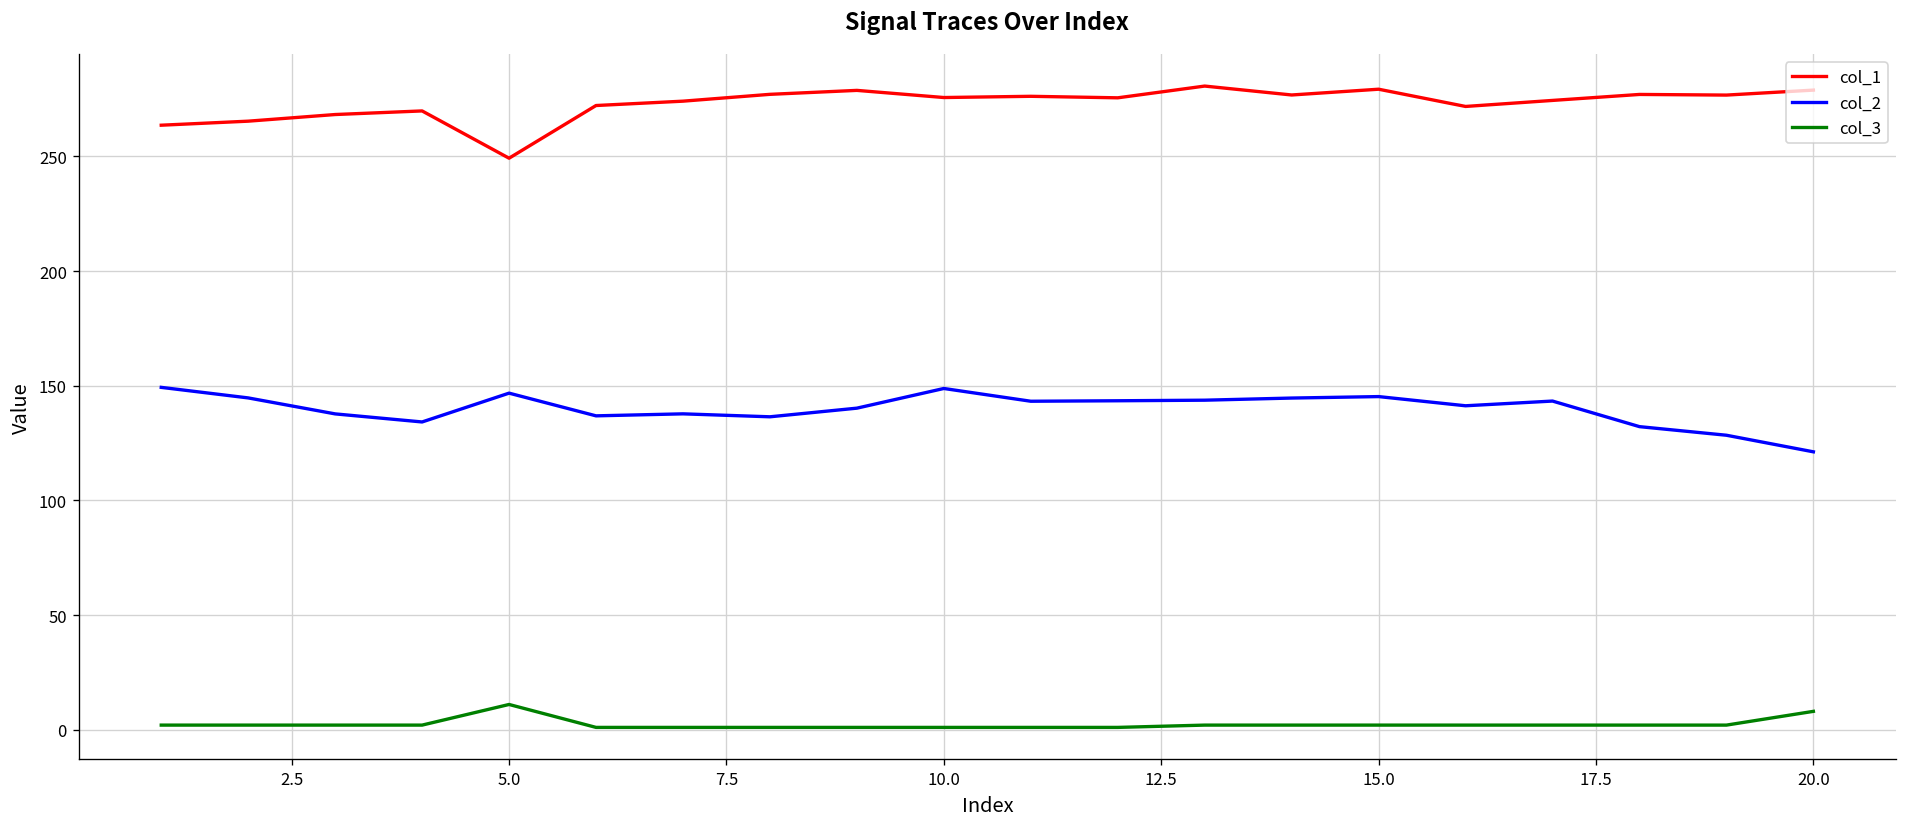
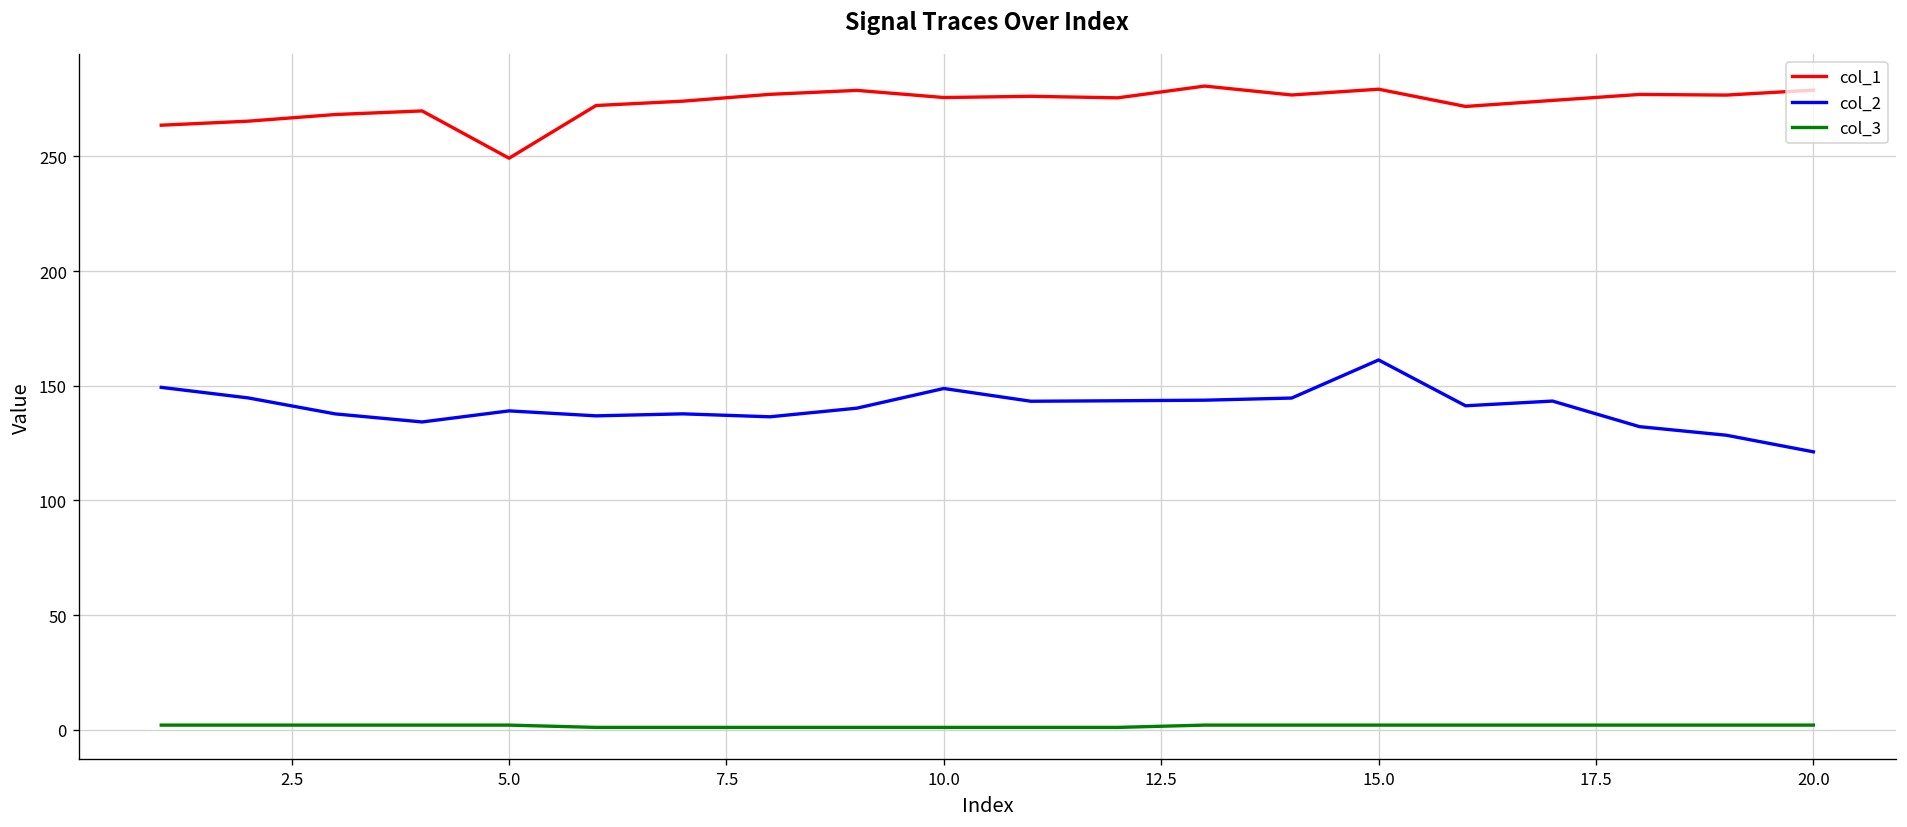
  {
    "col_1": {
      "5.0": 249,
      "10.0": 276,
      "15.0": 279
    },
    "col_2": {
-     "5.0": 147,
+     "5.0": 139,
      "10.0": 149,
-     "15.0": 145,
+     "15.0": 161,
      "20.0": 121
    },
    "col_3": {
-     "5.0": 11,
+     "5.0": 2,
      "10.0": 1,
      "15.0": 2,
-     "20.0": 8
+     "20.0": 2
    }
  }
